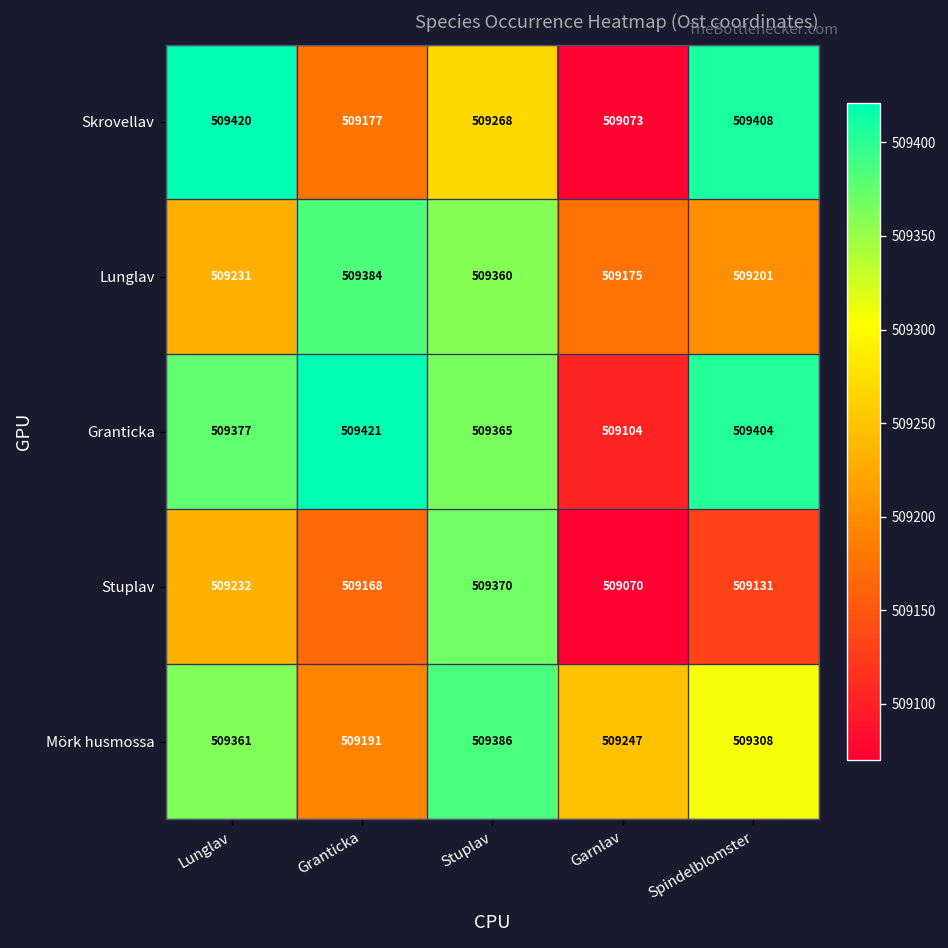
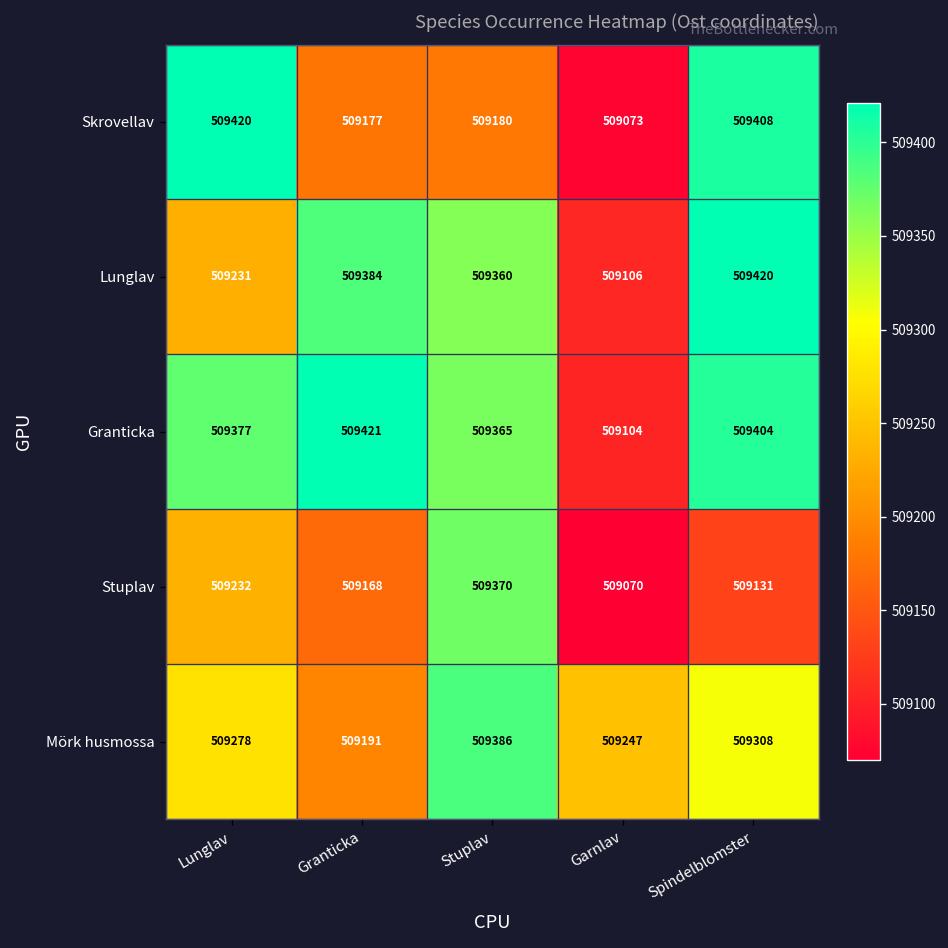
  {
    "Skrovellav": {
      "Lunglav": 509420,
      "Granticka": 509177,
-     "Stuplav": 509268,
+     "Stuplav": 509180,
      "Garnlav": 509073,
      "Spindelblomster": 509408
    },
    "Lunglav": {
      "Lunglav": 509231,
      "Granticka": 509384,
      "Stuplav": 509360,
-     "Garnlav": 509175,
-     "Spindelblomster": 509201
+     "Garnlav": 509106,
+     "Spindelblomster": 509420
    },
    "Granticka": {
      "Lunglav": 509377,
      "Granticka": 509421,
      "Stuplav": 509365,
      "Garnlav": 509104,
      "Spindelblomster": 509404
    },
    "Stuplav": {
      "Lunglav": 509232,
      "Granticka": 509168,
      "Stuplav": 509370,
      "Garnlav": 509070,
      "Spindelblomster": 509131
    },
    "Mörk husmossa": {
-     "Lunglav": 509361,
+     "Lunglav": 509278,
      "Granticka": 509191,
      "Stuplav": 509386,
      "Garnlav": 509247,
      "Spindelblomster": 509308
    }
  }
